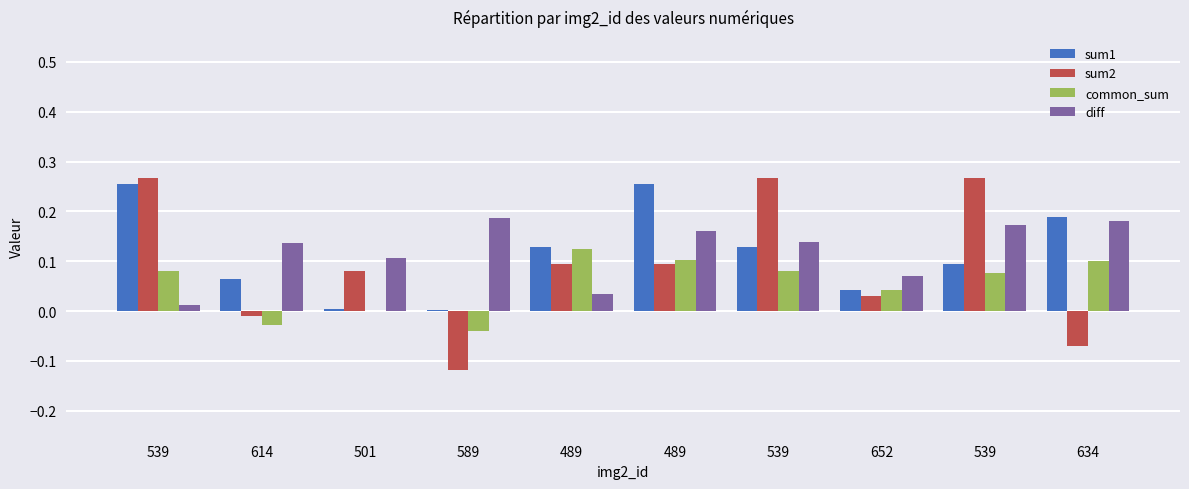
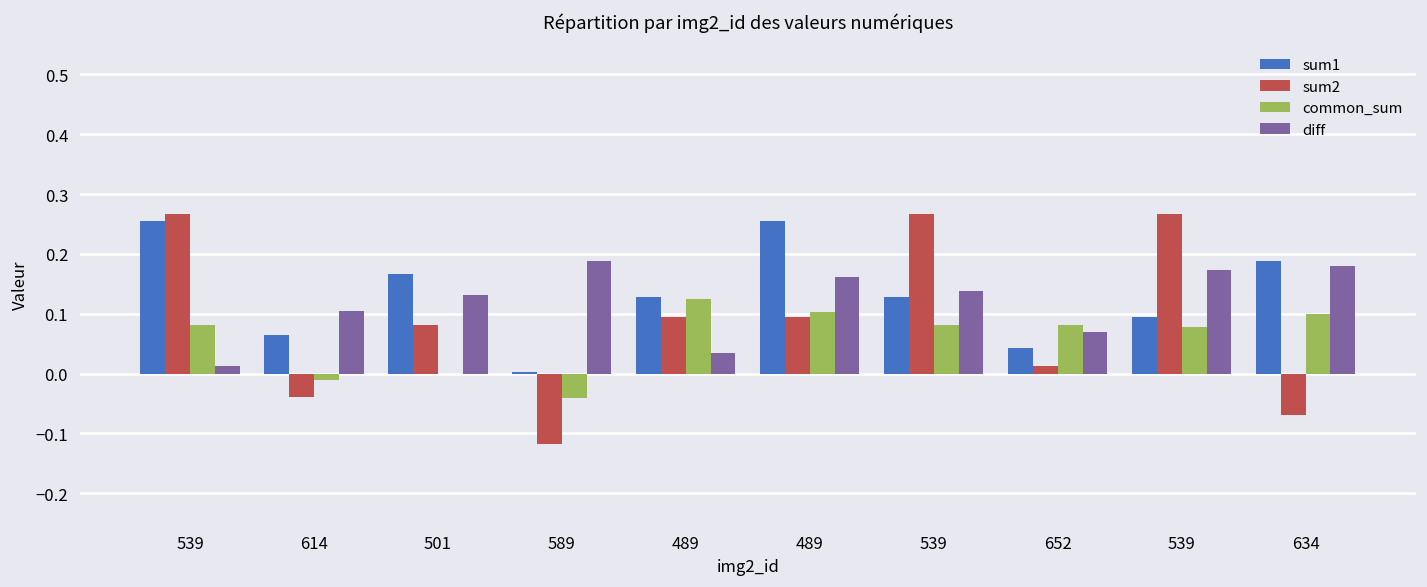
  {
    "sum1": {
      "614": 0.06,
-     "501": 0.00,
+     "501": 0.17,
      "652": 0.04,
      "634": 0.19
    },
    "sum2": {
-     "614": -0.01,
+     "614": -0.04,
      "501": 0.08,
      "589": -0.12,
-     "652": 0.03,
+     "652": 0.01,
      "634": -0.07
    },
    "common_sum": {
-     "614": -0.03,
+     "614": -0.01,
      "501": 0.00,
      "589": -0.04,
-     "652": 0.04,
+     "652": 0.08,
      "634": 0.10
    },
    "diff": {
-     "614": 0.14,
-     "501": 0.11,
+     "614": 0.10,
+     "501": 0.13,
      "589": 0.19,
      "652": 0.07,
      "634": 0.18
    }
  }
